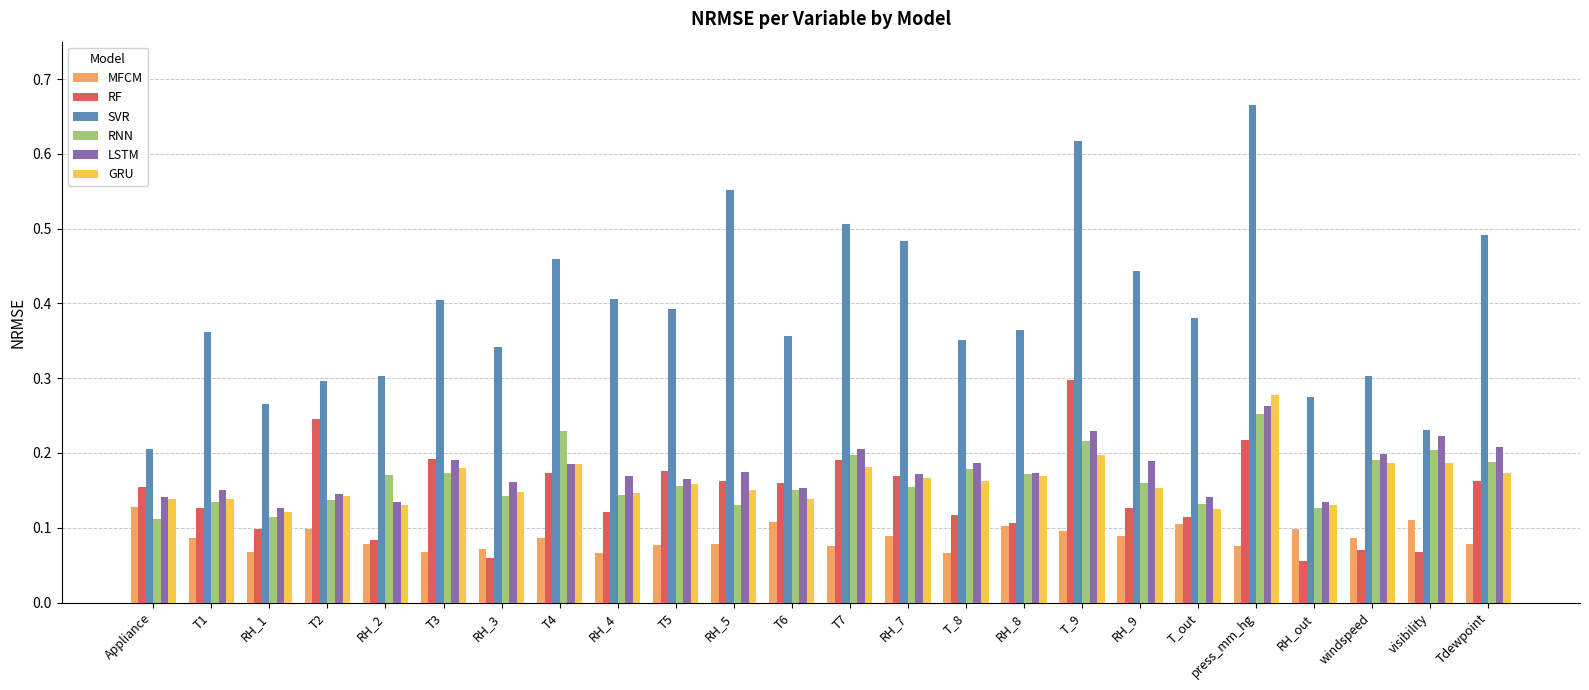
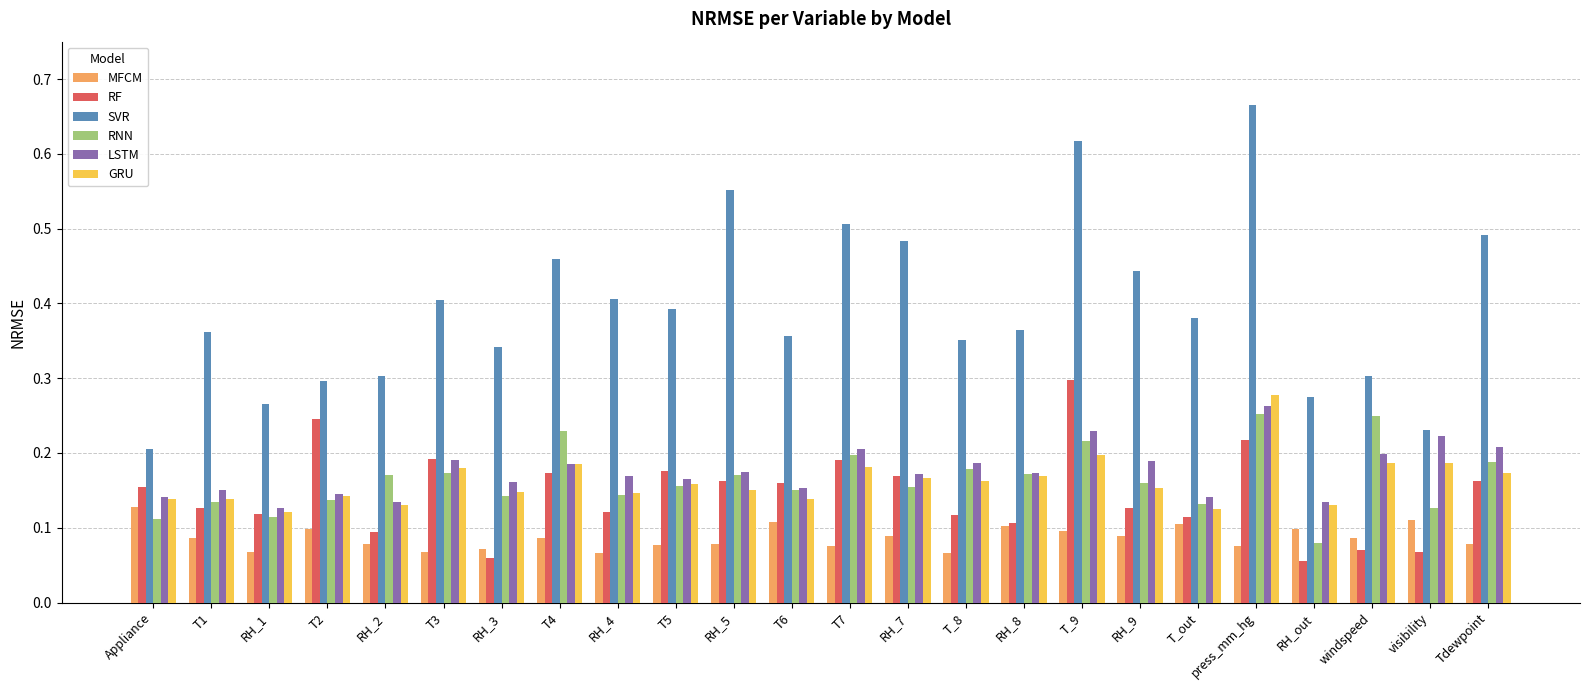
  {
    "RF": {
      "Appliance": 0.16,
      "T1": 0.13,
-     "RH_1": 0.10,
+     "RH_1": 0.12,
      "T2": 0.25,
-     "RH_2": 0.08,
+     "RH_2": 0.10,
      "T3": 0.19,
      "RH_3": 0.06,
      "T4": 0.17,
      "RH_4": 0.12,
      "T5": 0.18,
      "RH_5": 0.16,
      "T6": 0.16,
      "T7": 0.19,
      "RH_7": 0.17,
      "T_8": 0.12,
      "RH_8": 0.11,
      "T_9": 0.30,
      "RH_9": 0.13,
      "T_out": 0.11,
      "press_mm_hg": 0.22,
      "RH_out": 0.06,
      "windspeed": 0.07,
      "visibility": 0.07,
      "Tdewpoint": 0.16
    },
    "RNN": {
      "Appliance": 0.11,
      "T1": 0.13,
      "RH_1": 0.12,
      "T2": 0.14,
      "RH_2": 0.17,
      "T3": 0.17,
      "RH_3": 0.14,
      "T4": 0.23,
      "RH_4": 0.14,
      "T5": 0.16,
-     "RH_5": 0.13,
+     "RH_5": 0.17,
      "T6": 0.15,
      "T7": 0.20,
      "RH_7": 0.16,
      "T_8": 0.18,
      "RH_8": 0.17,
      "T_9": 0.22,
      "RH_9": 0.16,
      "T_out": 0.13,
      "press_mm_hg": 0.25,
-     "RH_out": 0.13,
-     "windspeed": 0.19,
-     "visibility": 0.20,
+     "RH_out": 0.08,
+     "windspeed": 0.25,
+     "visibility": 0.13,
      "Tdewpoint": 0.19
    }
  }
